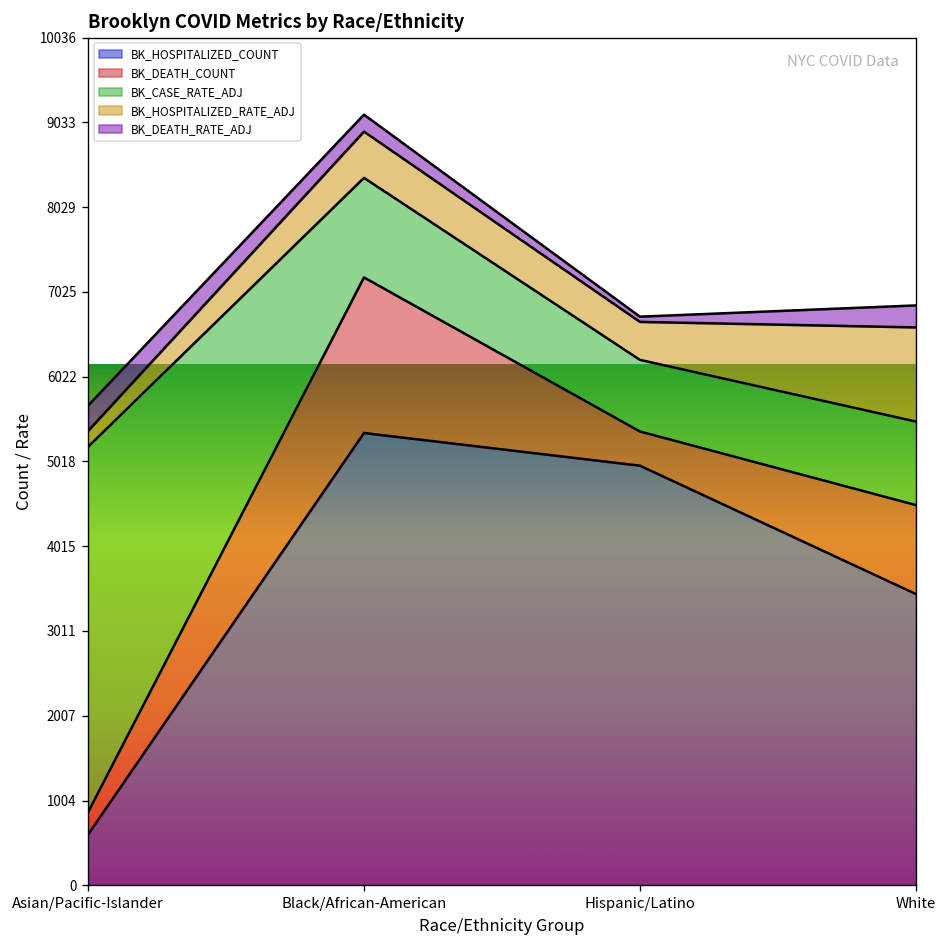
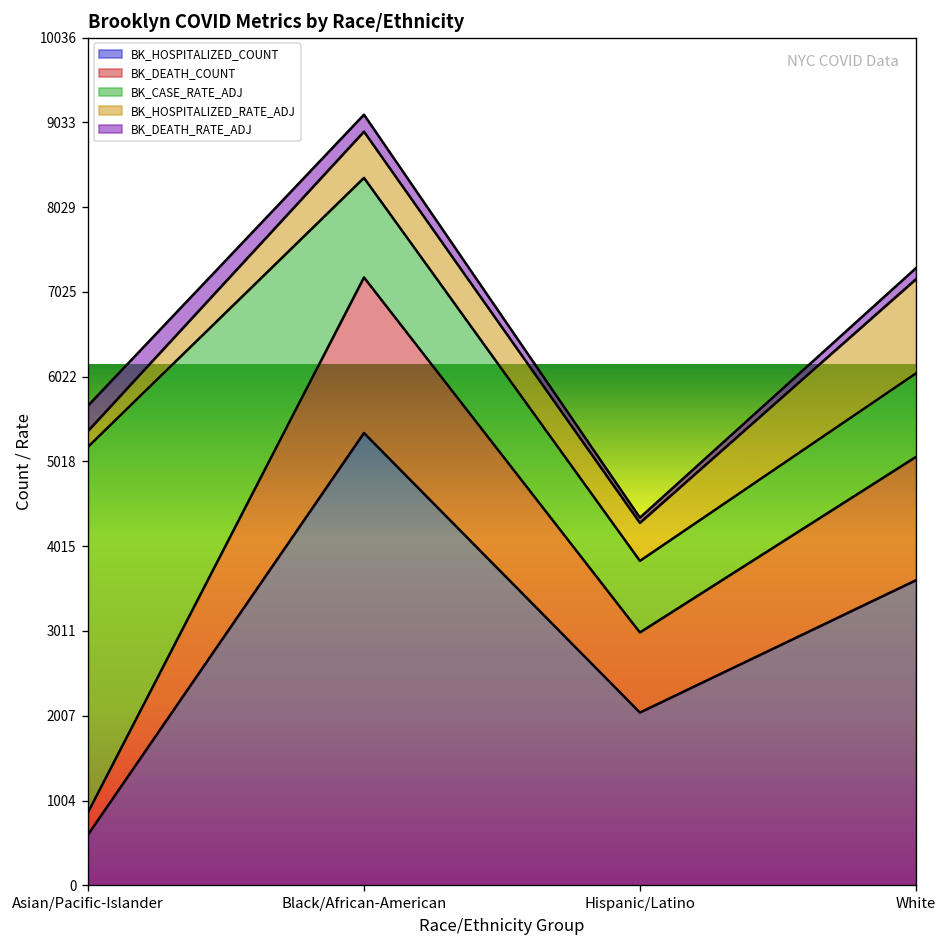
  {
    "BK_HOSPITALIZED_COUNT": {
      "Asian/Pacific-Islander": 600,
      "Black/African-American": 5400,
-     "Hispanic/Latino": 5000,
-     "White": 3400
+     "Hispanic/Latino": 2000,
+     "White": 3600
    },
    "BK_DEATH_COUNT": {
      "Asian/Pacific-Islander": 300,
      "Black/African-American": 1800,
-     "Hispanic/Latino": 400,
-     "White": 1100
+     "Hispanic/Latino": 900,
+     "White": 1500
    },
    "BK_CASE_RATE_ADJ": {
      "Asian/Pacific-Islander": 4300,
      "Black/African-American": 1200,
      "Hispanic/Latino": 800,
      "White": 1000
    },
    "BK_HOSPITALIZED_RATE_ADJ": {
      "Asian/Pacific-Islander": 200,
      "Black/African-American": 500,
      "Hispanic/Latino": 400,
      "White": 1100
    },
    "BK_DEATH_RATE_ADJ": {
      "Asian/Pacific-Islander": 300,
      "Black/African-American": 200,
      "Hispanic/Latino": 100,
-     "White": 300
+     "White": 100
    }
  }
